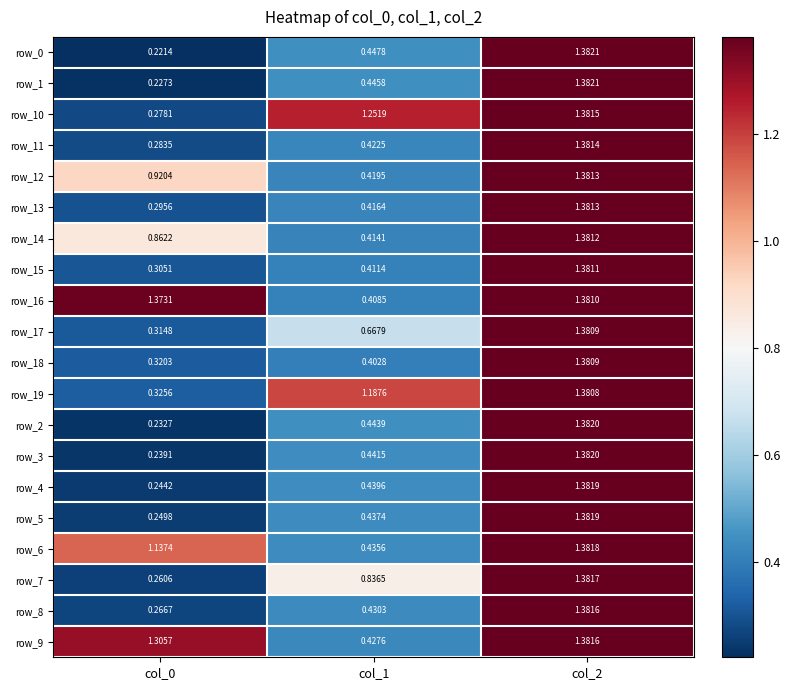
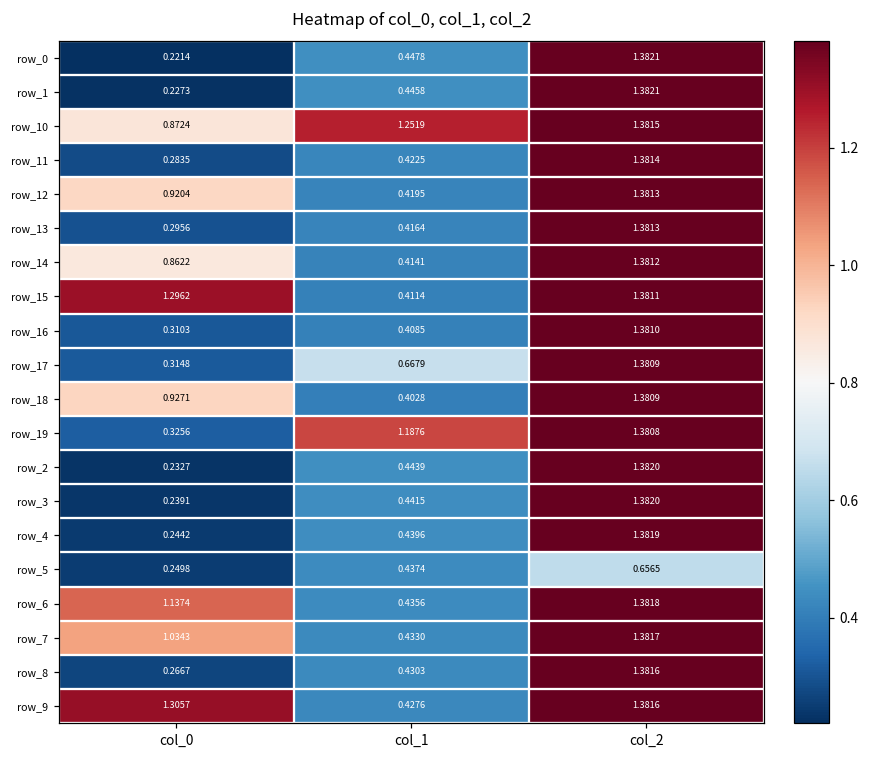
  {
    "row_0": {
      "col_0": 0.2214,
      "col_1": 0.4478,
      "col_2": 1.3821
    },
    "row_1": {
      "col_0": 0.2273,
      "col_1": 0.4458,
      "col_2": 1.3821
    },
    "row_10": {
-     "col_0": 0.2781,
+     "col_0": 0.8724,
      "col_1": 1.2519,
      "col_2": 1.3815
    },
    "row_11": {
      "col_0": 0.2835,
      "col_1": 0.4225,
      "col_2": 1.3814
    },
    "row_12": {
      "col_0": 0.9204,
      "col_1": 0.4195,
      "col_2": 1.3813
    },
    "row_13": {
      "col_0": 0.2956,
      "col_1": 0.4164,
      "col_2": 1.3813
    },
    "row_14": {
      "col_0": 0.8622,
      "col_1": 0.4141,
      "col_2": 1.3812
    },
    "row_15": {
-     "col_0": 0.3051,
+     "col_0": 1.2962,
      "col_1": 0.4114,
      "col_2": 1.3811
    },
    "row_16": {
-     "col_0": 1.3731,
+     "col_0": 0.3103,
      "col_1": 0.4085,
      "col_2": 1.3810
    },
    "row_17": {
      "col_0": 0.3148,
      "col_1": 0.6679,
      "col_2": 1.3809
    },
    "row_18": {
-     "col_0": 0.3203,
+     "col_0": 0.9271,
      "col_1": 0.4028,
      "col_2": 1.3809
    },
    "row_19": {
      "col_0": 0.3256,
      "col_1": 1.1876,
      "col_2": 1.3808
    },
    "row_2": {
      "col_0": 0.2327,
      "col_1": 0.4439,
      "col_2": 1.3820
    },
    "row_3": {
      "col_0": 0.2391,
      "col_1": 0.4415,
      "col_2": 1.3820
    },
    "row_4": {
      "col_0": 0.2442,
      "col_1": 0.4396,
      "col_2": 1.3819
    },
    "row_5": {
      "col_0": 0.2498,
      "col_1": 0.4374,
-     "col_2": 1.3819
+     "col_2": 0.6565
    },
    "row_6": {
      "col_0": 1.1374,
      "col_1": 0.4356,
      "col_2": 1.3818
    },
    "row_7": {
-     "col_0": 0.2606,
-     "col_1": 0.8365,
+     "col_0": 1.0343,
+     "col_1": 0.4330,
      "col_2": 1.3817
    },
    "row_8": {
      "col_0": 0.2667,
      "col_1": 0.4303,
      "col_2": 1.3816
    },
    "row_9": {
      "col_0": 1.3057,
      "col_1": 0.4276,
      "col_2": 1.3816
    }
  }
